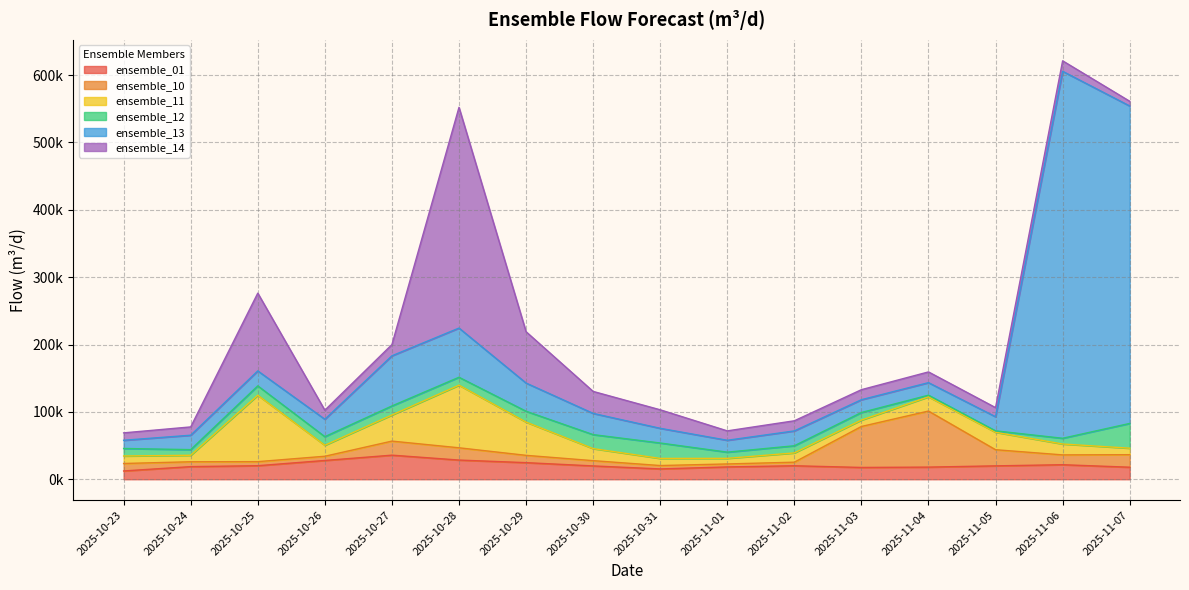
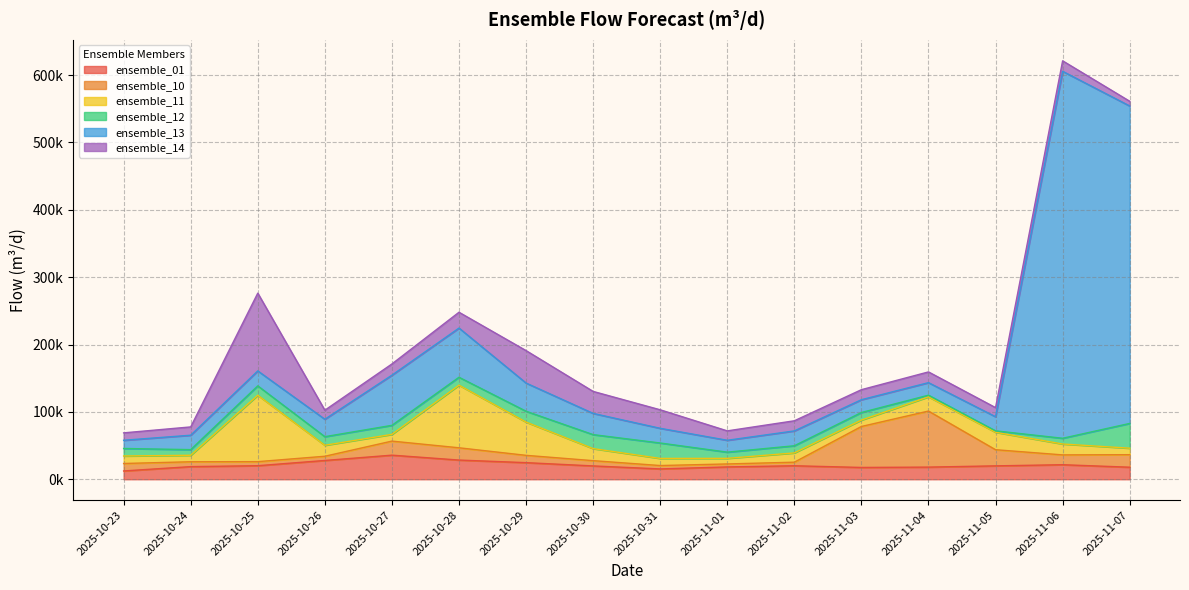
  {
    "ensemble_11": {
      "2025-10-23": 10000,
      "2025-10-24": 10000,
      "2025-10-25": 100000,
      "2025-10-26": 20000,
-     "2025-10-27": 40000,
+     "2025-10-27": 10000,
      "2025-10-28": 90000,
      "2025-10-29": 50000,
      "2025-10-30": 20000,
      "2025-10-31": 10000,
      "2025-11-01": 10000,
      "2025-11-02": 10000,
      "2025-11-03": 10000,
      "2025-11-06": 20000,
      "2025-11-07": 10000
    },
    "ensemble_12": {
      "2025-10-23": 10000,
      "2025-10-24": 10000,
      "2025-10-25": 10000,
      "2025-10-26": 10000,
      "2025-10-27": 10000,
      "2025-10-28": 10000,
      "2025-10-29": 20000,
      "2025-10-30": 20000,
      "2025-10-31": 20000,
      "2025-11-01": 10000,
      "2025-11-02": 10000,
      "2025-11-03": 10000,
      "2025-11-06": 10000,
      "2025-11-07": 40000
    },
    "ensemble_13": {
      "2025-10-23": 10000,
      "2025-10-24": 20000,
      "2025-10-25": 20000,
      "2025-10-26": 30000,
      "2025-10-27": 70000,
      "2025-10-28": 70000,
      "2025-10-29": 40000,
      "2025-10-30": 30000,
      "2025-10-31": 20000,
      "2025-11-01": 20000,
      "2025-11-02": 20000,
      "2025-11-03": 20000,
      "2025-11-04": 20000,
      "2025-11-05": 20000,
      "2025-11-06": 540000,
      "2025-11-07": 470000
    },
    "ensemble_14": {
      "2025-10-23": 10000,
      "2025-10-24": 10000,
      "2025-10-25": 120000,
      "2025-10-26": 10000,
      "2025-10-27": 20000,
-     "2025-10-28": 330000,
-     "2025-10-29": 80000,
+     "2025-10-28": 20000,
+     "2025-10-29": 50000,
      "2025-10-30": 30000,
      "2025-10-31": 30000,
      "2025-11-01": 10000,
      "2025-11-02": 20000,
      "2025-11-03": 10000,
      "2025-11-04": 20000,
      "2025-11-05": 10000,
      "2025-11-06": 20000,
      "2025-11-07": 10000
    }
  }
